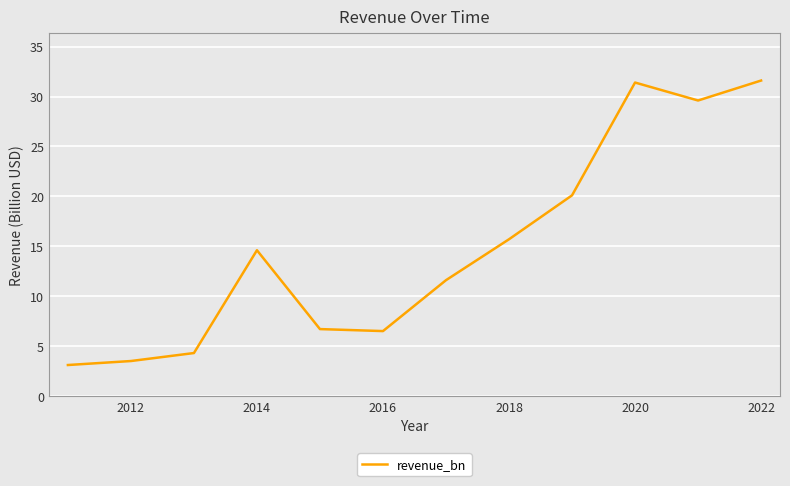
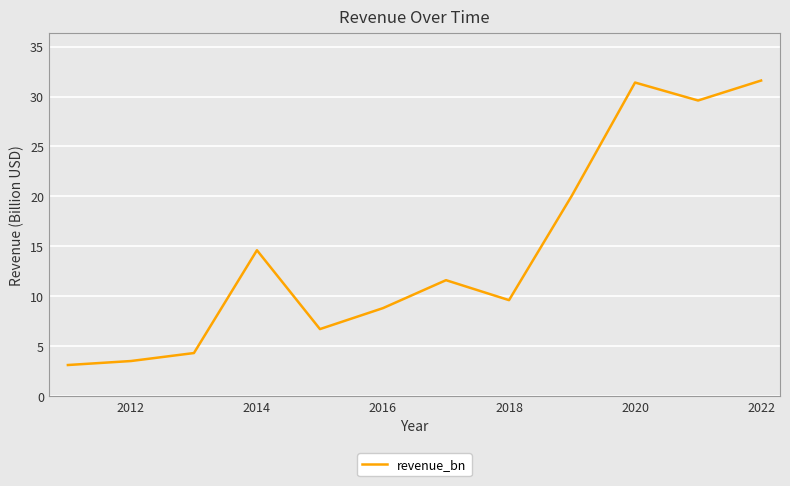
  {
    "2012": 4,
    "2014": 15,
-   "2016": 7,
-   "2018": 16,
+   "2016": 9,
+   "2018": 10,
    "2020": 31,
    "2022": 32
  }
